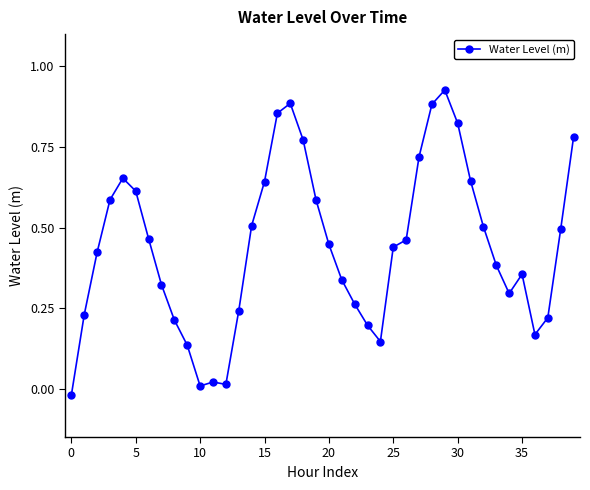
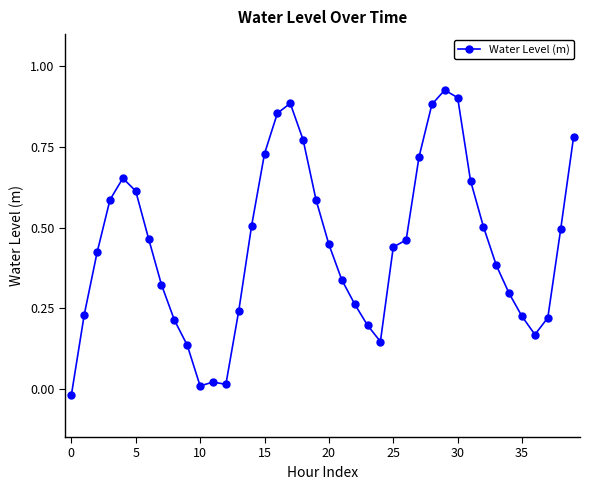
  {
    "0": -0.02,
    "5": 0.61,
    "10": 0.01,
-   "15": 0.64,
+   "15": 0.73,
    "20": 0.45,
    "25": 0.44,
-   "30": 0.82,
-   "35": 0.36
+   "30": 0.90,
+   "35": 0.22
  }
